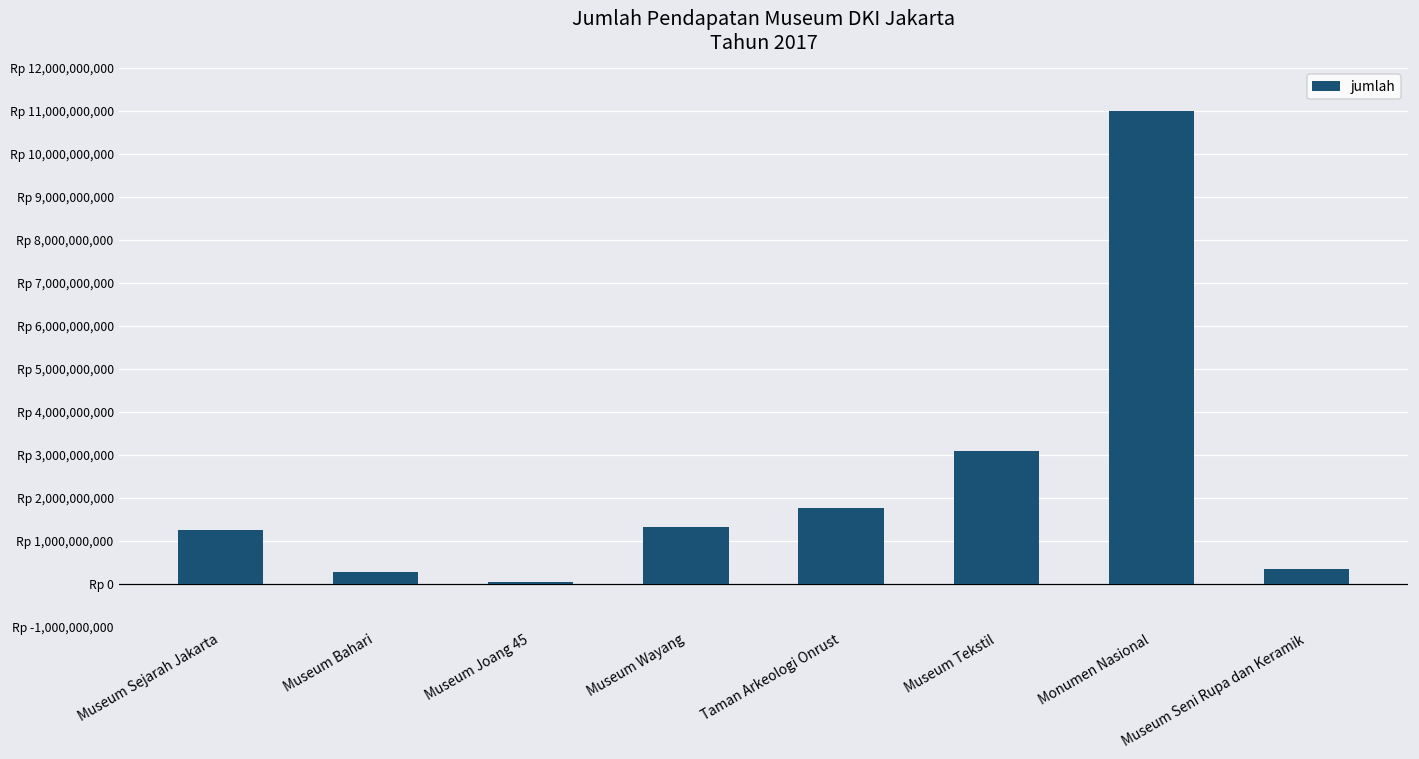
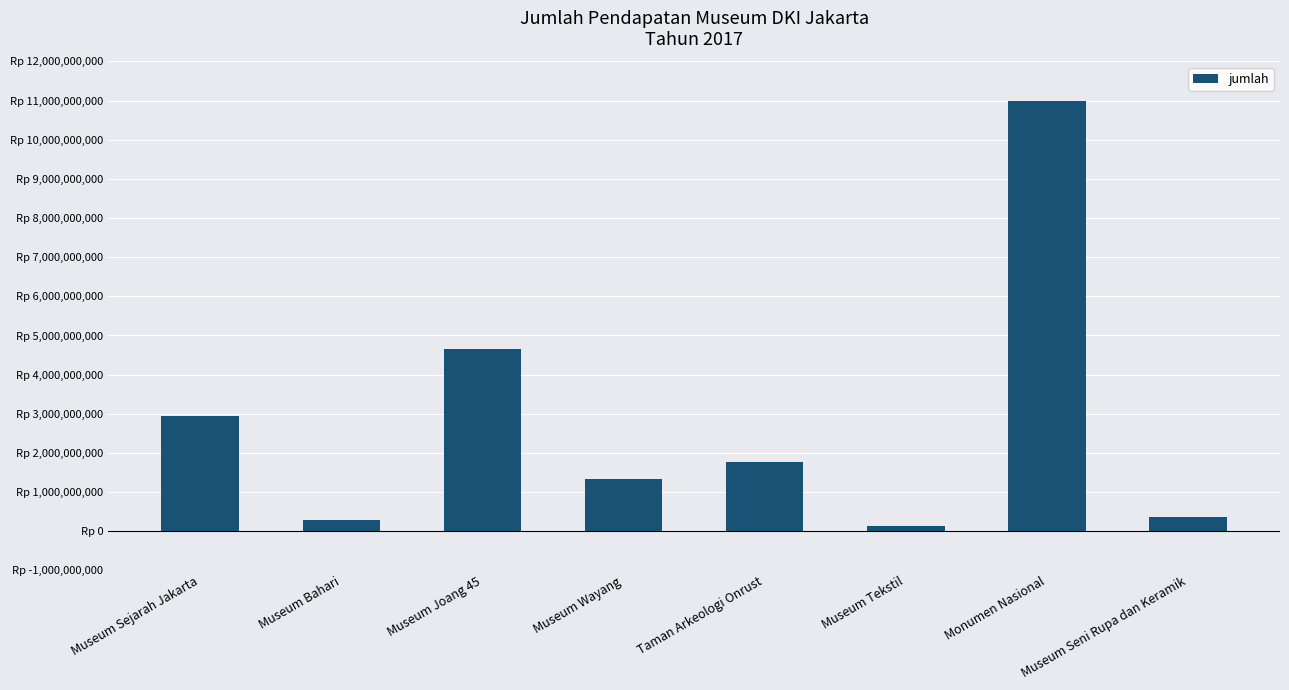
  {
-   "Museum Sejarah Jakarta": "Rp 1,300,000,000",
+   "Museum Sejarah Jakarta": "Rp 2,900,000,000",
    "Museum Bahari": "Rp 300,000,000",
-   "Museum Joang 45": "Rp 0",
+   "Museum Joang 45": "Rp 4,700,000,000",
    "Museum Wayang": "Rp 1,300,000,000",
    "Taman Arkeologi Onrust": "Rp 1,800,000,000",
-   "Museum Tekstil": "Rp 3,100,000,000",
+   "Museum Tekstil": "Rp 100,000,000",
    "Monumen Nasional": "Rp 11,000,000,000",
    "Museum Seni Rupa dan Keramik": "Rp 400,000,000"
  }
